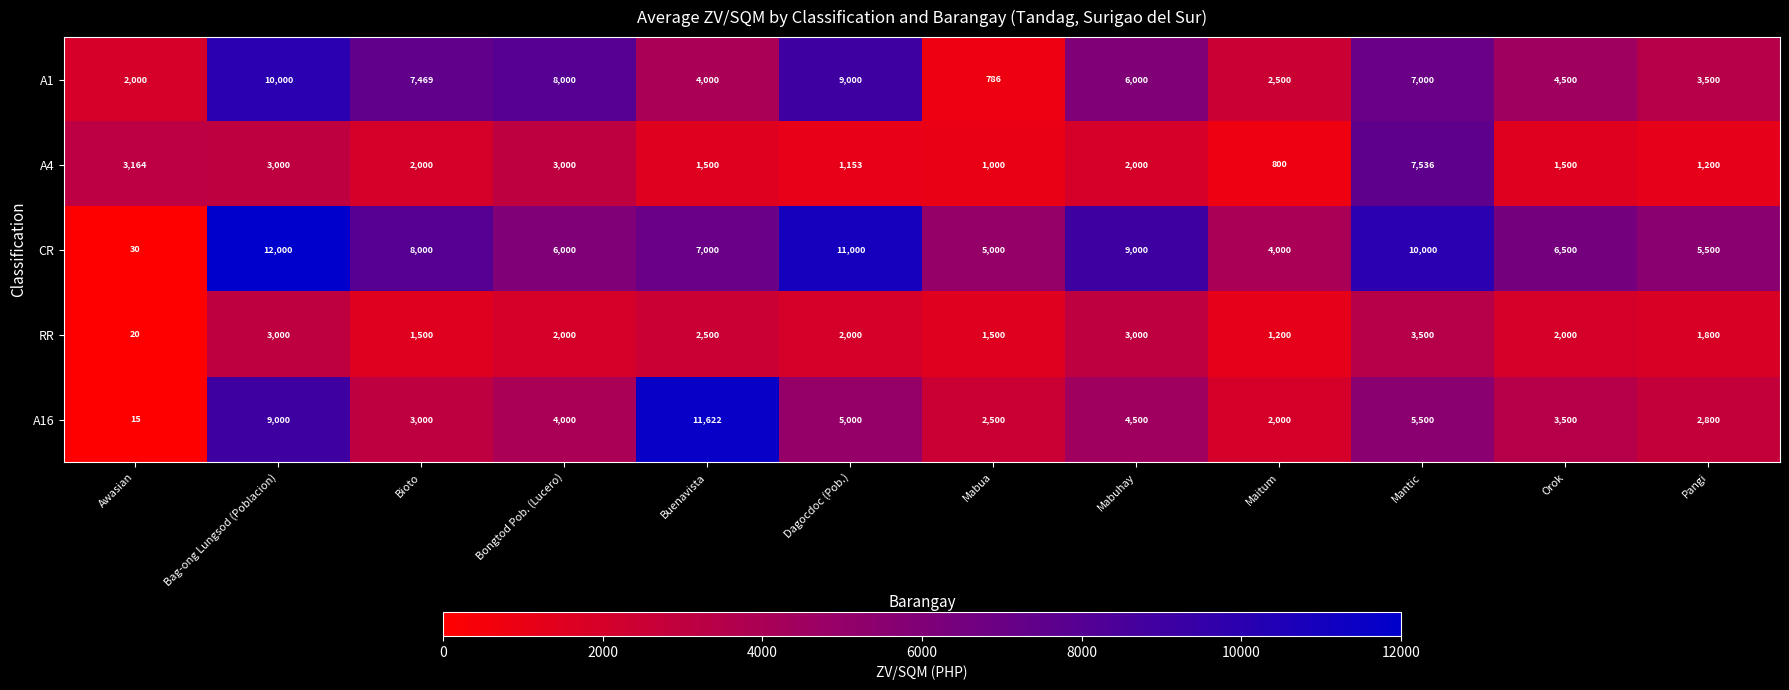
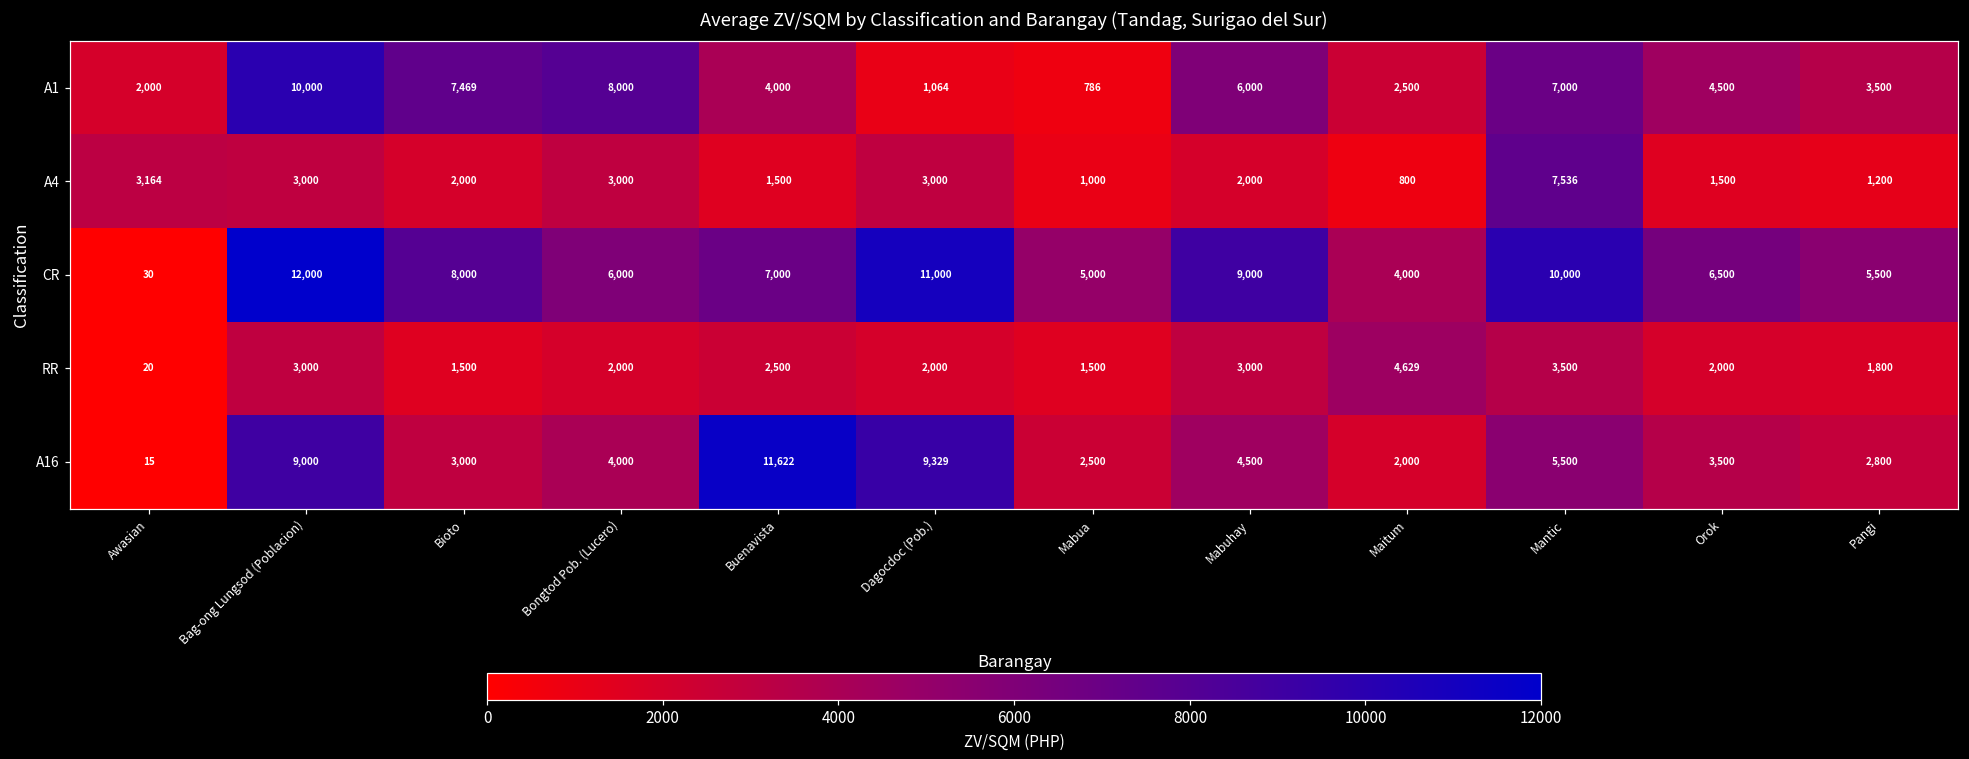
  {
    "A1": {
      "Awasian": "2,000",
      "Bag-ong Lungsod (Poblacion)": "10,000",
      "Bioto": "7,469",
      "Bongtod Pob. (Lucero)": "8,000",
      "Buenavista": "4,000",
-     "Dagocdoc (Pob.)": "9,000",
+     "Dagocdoc (Pob.)": "1,064",
      "Mabua": "786",
      "Mabuhay": "6,000",
      "Maitum": "2,500",
      "Mantic": "7,000",
      "Orok": "4,500",
      "Pangi": "3,500"
    },
    "A4": {
      "Awasian": "3,164",
      "Bag-ong Lungsod (Poblacion)": "3,000",
      "Bioto": "2,000",
      "Bongtod Pob. (Lucero)": "3,000",
      "Buenavista": "1,500",
-     "Dagocdoc (Pob.)": "1,153",
+     "Dagocdoc (Pob.)": "3,000",
      "Mabua": "1,000",
      "Mabuhay": "2,000",
      "Maitum": "800",
      "Mantic": "7,536",
      "Orok": "1,500",
      "Pangi": "1,200"
    },
    "CR": {
      "Awasian": "30",
      "Bag-ong Lungsod (Poblacion)": "12,000",
      "Bioto": "8,000",
      "Bongtod Pob. (Lucero)": "6,000",
      "Buenavista": "7,000",
      "Dagocdoc (Pob.)": "11,000",
      "Mabua": "5,000",
      "Mabuhay": "9,000",
      "Maitum": "4,000",
      "Mantic": "10,000",
      "Orok": "6,500",
      "Pangi": "5,500"
    },
    "RR": {
      "Awasian": "20",
      "Bag-ong Lungsod (Poblacion)": "3,000",
      "Bioto": "1,500",
      "Bongtod Pob. (Lucero)": "2,000",
      "Buenavista": "2,500",
      "Dagocdoc (Pob.)": "2,000",
      "Mabua": "1,500",
      "Mabuhay": "3,000",
-     "Maitum": "1,200",
+     "Maitum": "4,629",
      "Mantic": "3,500",
      "Orok": "2,000",
      "Pangi": "1,800"
    },
    "A16": {
      "Awasian": "15",
      "Bag-ong Lungsod (Poblacion)": "9,000",
      "Bioto": "3,000",
      "Bongtod Pob. (Lucero)": "4,000",
      "Buenavista": "11,622",
-     "Dagocdoc (Pob.)": "5,000",
+     "Dagocdoc (Pob.)": "9,329",
      "Mabua": "2,500",
      "Mabuhay": "4,500",
      "Maitum": "2,000",
      "Mantic": "5,500",
      "Orok": "3,500",
      "Pangi": "2,800"
    }
  }
